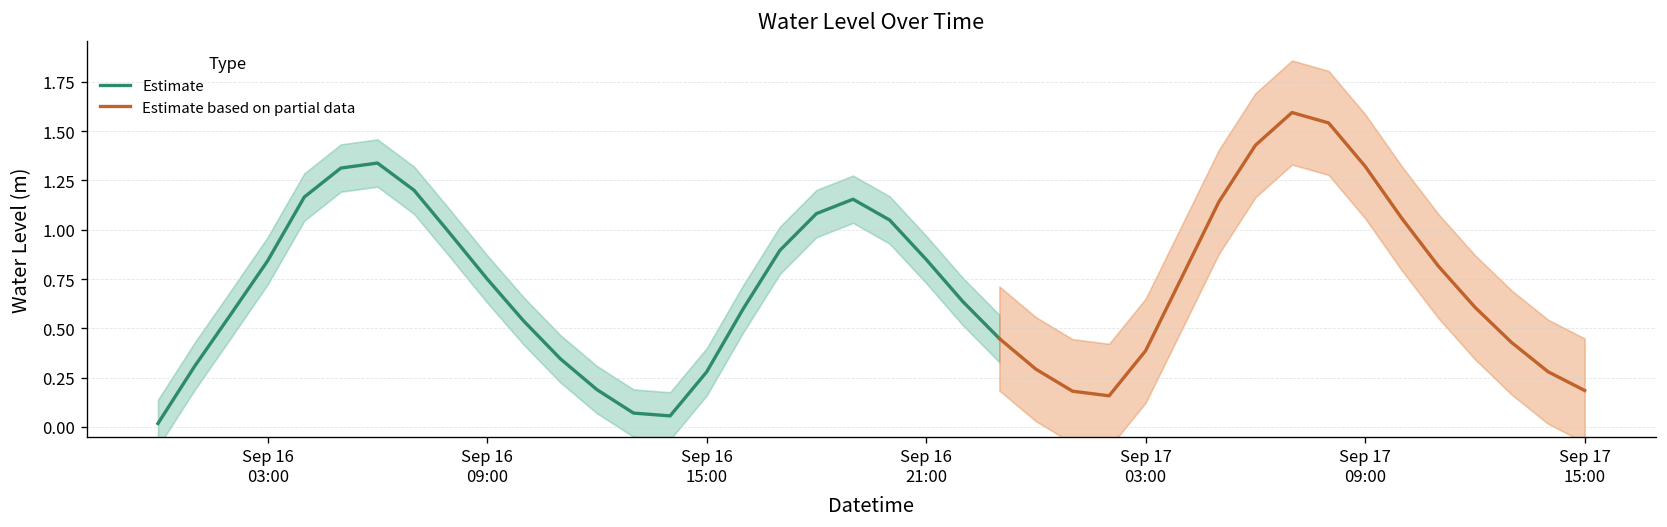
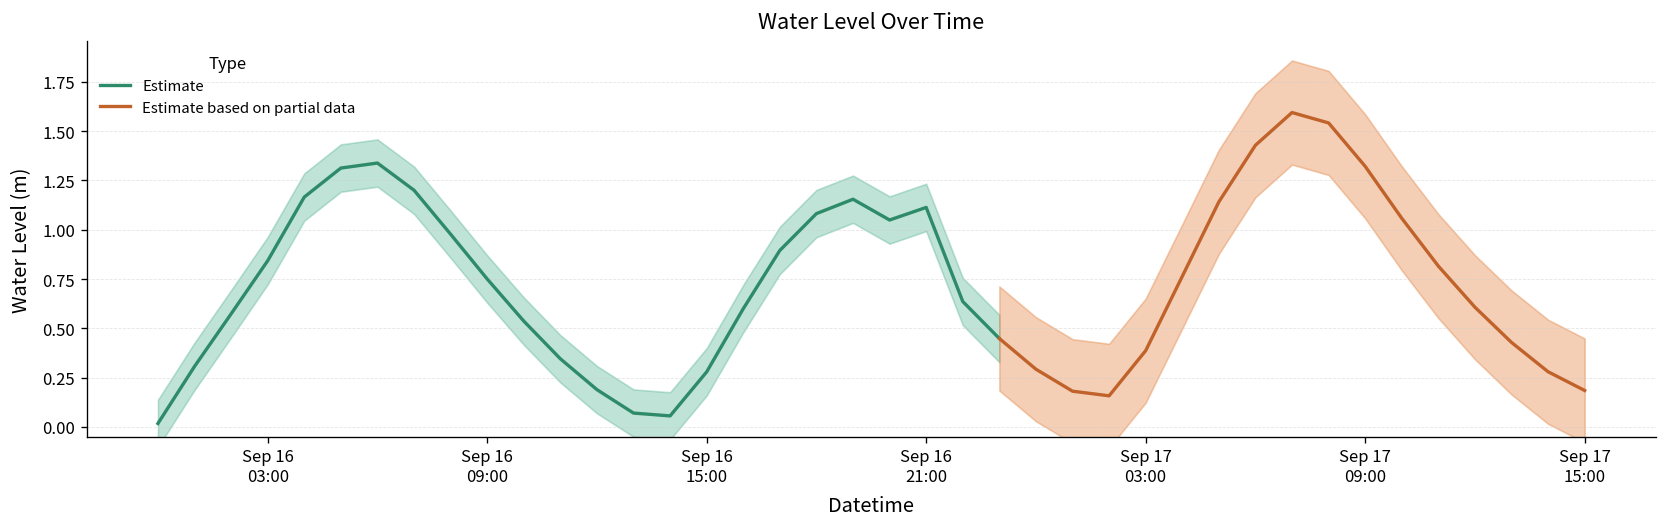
  {
    "Estimate": {
      "Sep 16 03:00": 0.84,
      "Sep 16 09:00": 0.75,
      "Sep 16 15:00": 0.28,
-     "Sep 16 21:00": 0.85
+     "Sep 16 21:00": 1.11
    }
  }
